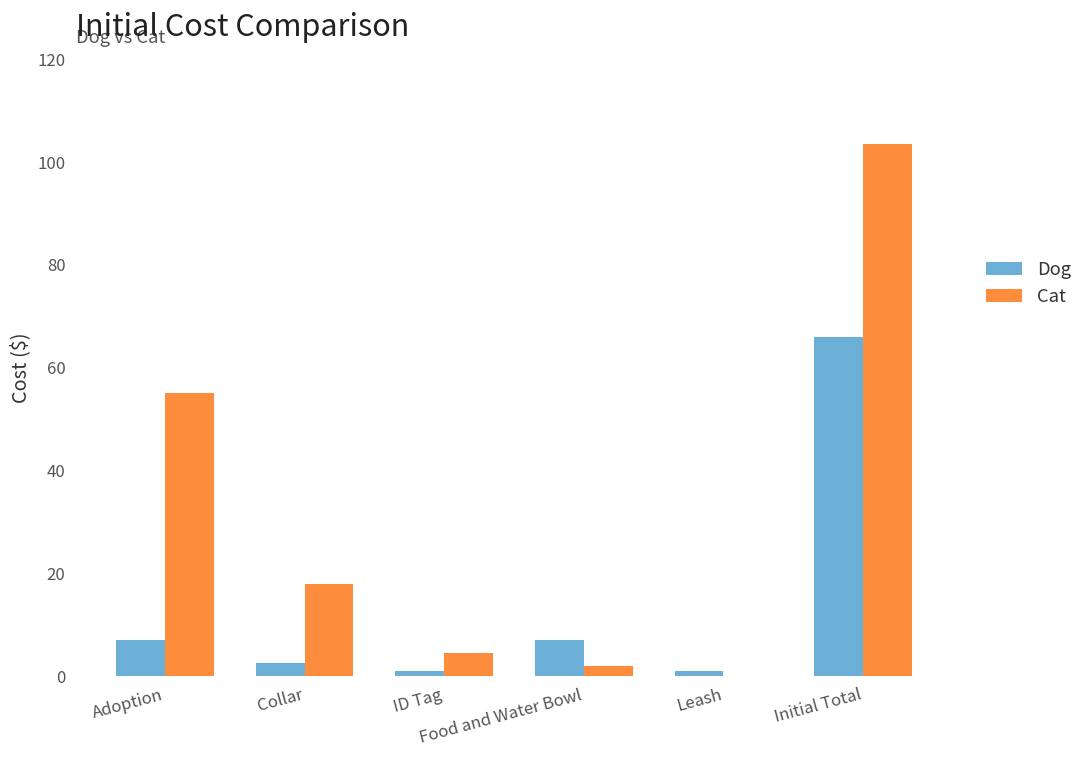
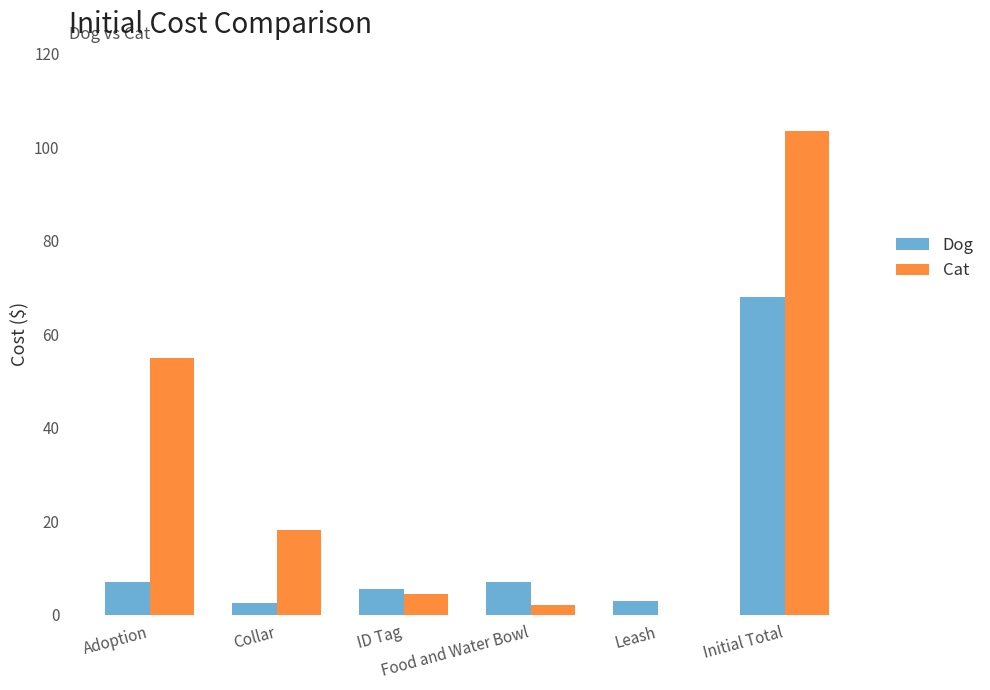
  {
    "Dog": {
      "Adoption": 7,
      "Collar": 3,
-     "ID Tag": 1,
+     "ID Tag": 6,
      "Food and Water Bowl": 7,
-     "Leash": 1,
-     "Initial Total": 66
+     "Leash": 3,
+     "Initial Total": 68
    },
    "Cat": {
      "Adoption": 55,
      "Collar": 18,
      "ID Tag": 5,
      "Food and Water Bowl": 2,
      "Leash": 0,
      "Initial Total": 104
    }
  }
